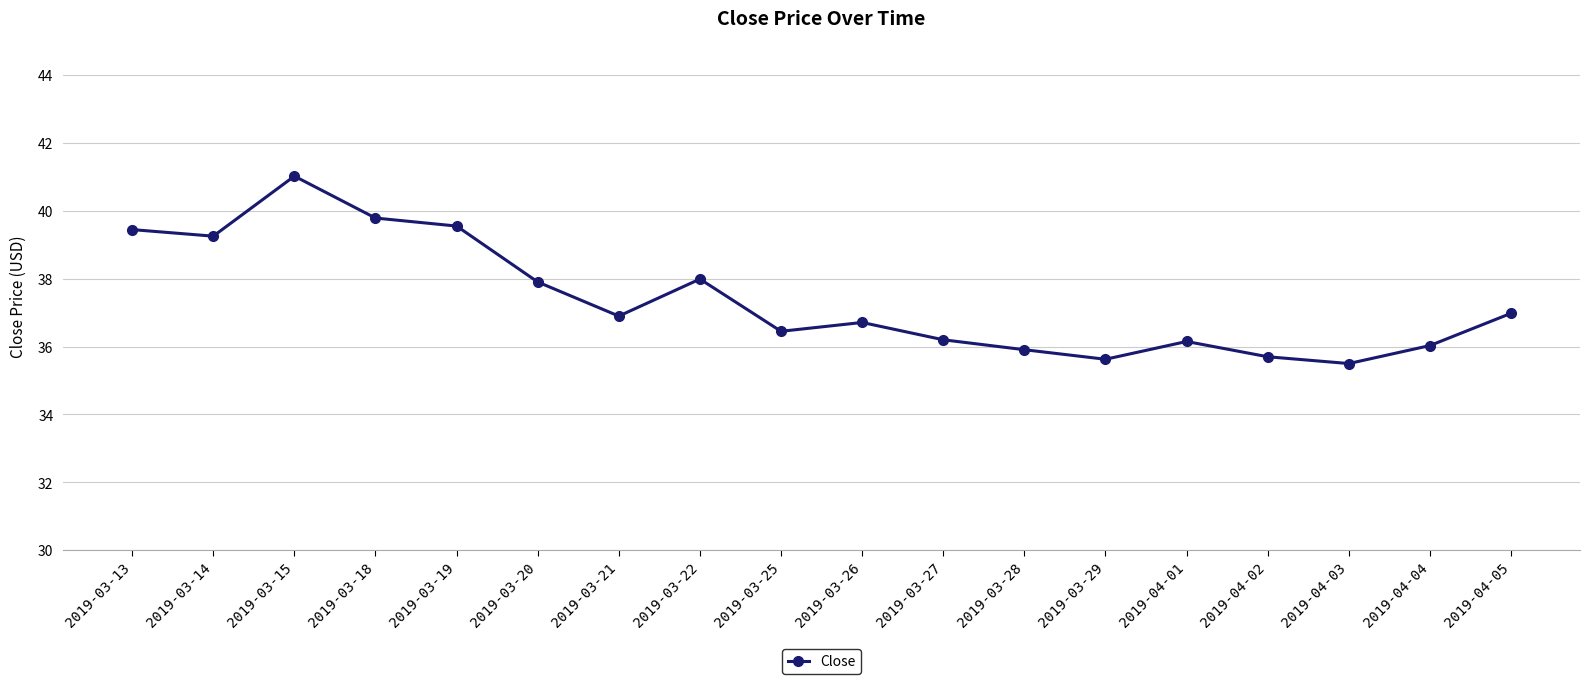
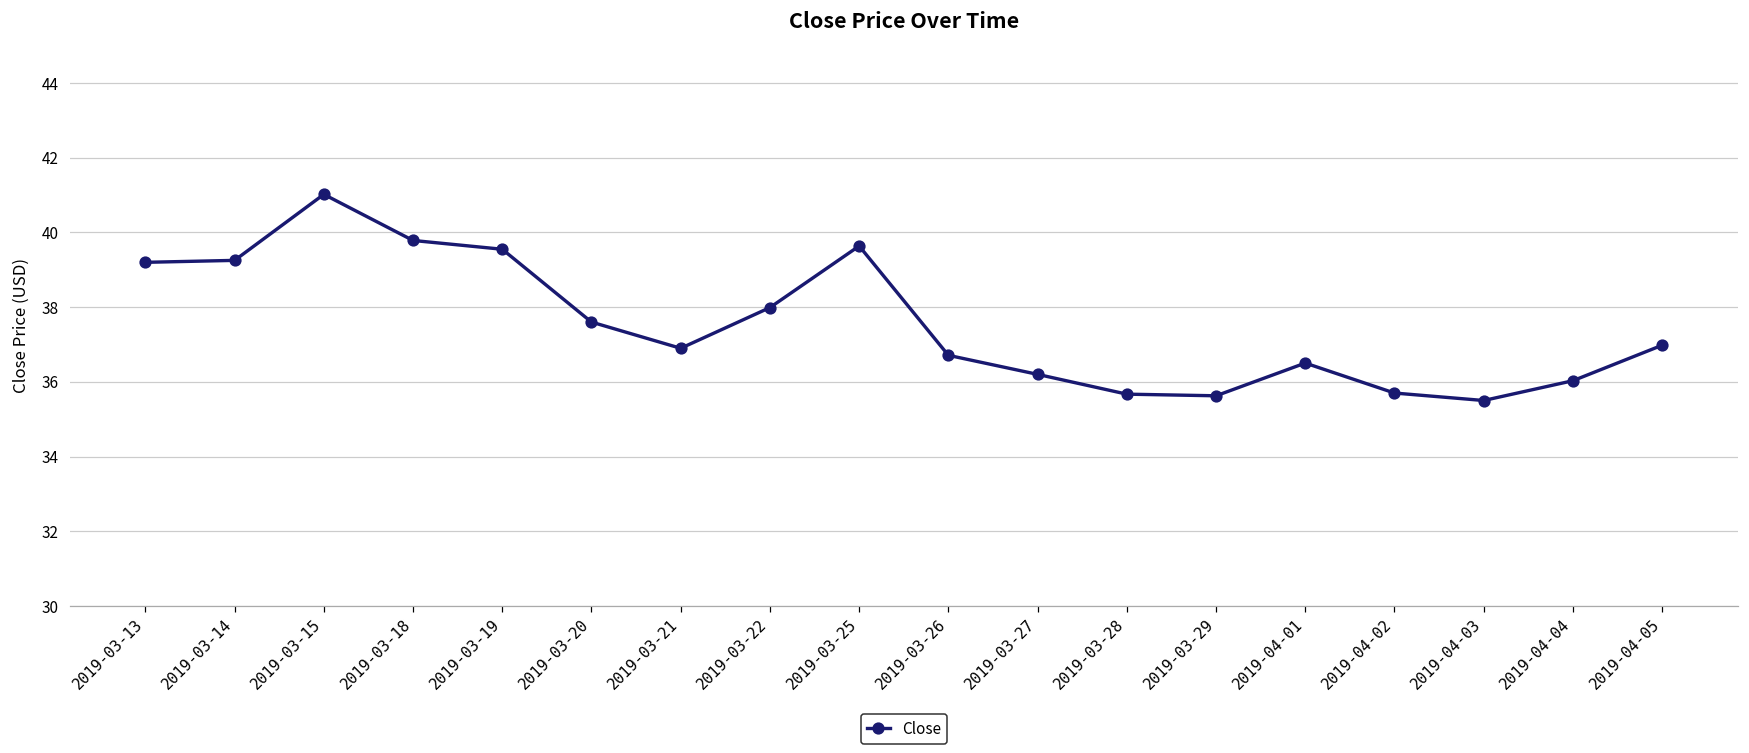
  {
-   "2019-03-13": 39.4,
+   "2019-03-13": 39.2,
    "2019-03-14": 39.3,
    "2019-03-15": 41.0,
    "2019-03-18": 39.8,
    "2019-03-19": 39.5,
-   "2019-03-20": 37.9,
+   "2019-03-20": 37.6,
    "2019-03-21": 36.9,
    "2019-03-22": 38.0,
-   "2019-03-25": 36.5,
+   "2019-03-25": 39.6,
    "2019-03-26": 36.7,
    "2019-03-27": 36.2,
-   "2019-03-28": 35.9,
+   "2019-03-28": 35.7,
    "2019-03-29": 35.6,
-   "2019-04-01": 36.2,
+   "2019-04-01": 36.5,
    "2019-04-02": 35.7,
    "2019-04-03": 35.5,
    "2019-04-04": 36.0,
    "2019-04-05": 37.0
  }
